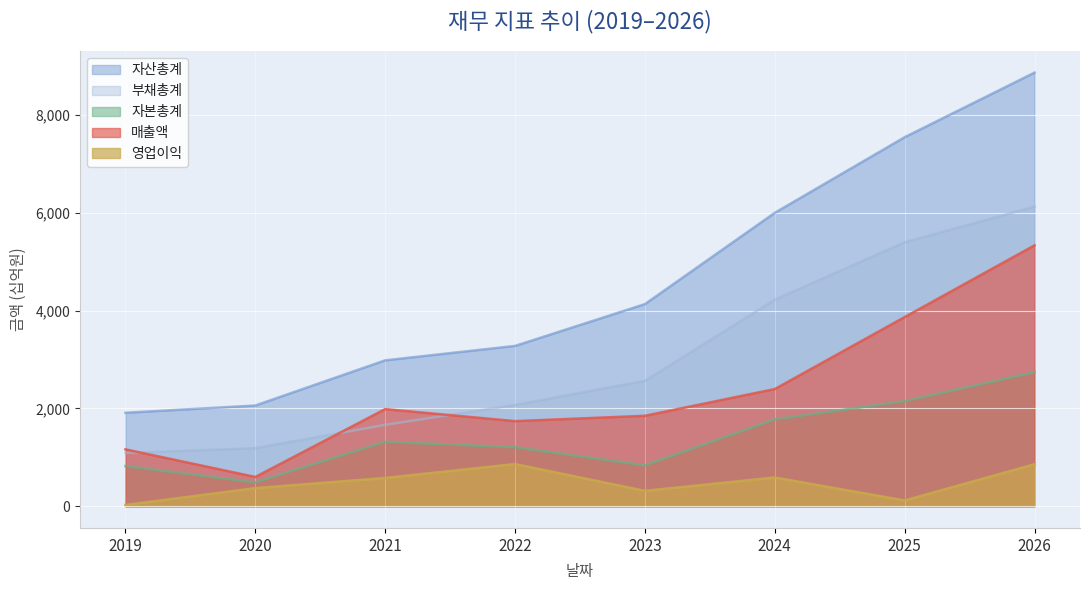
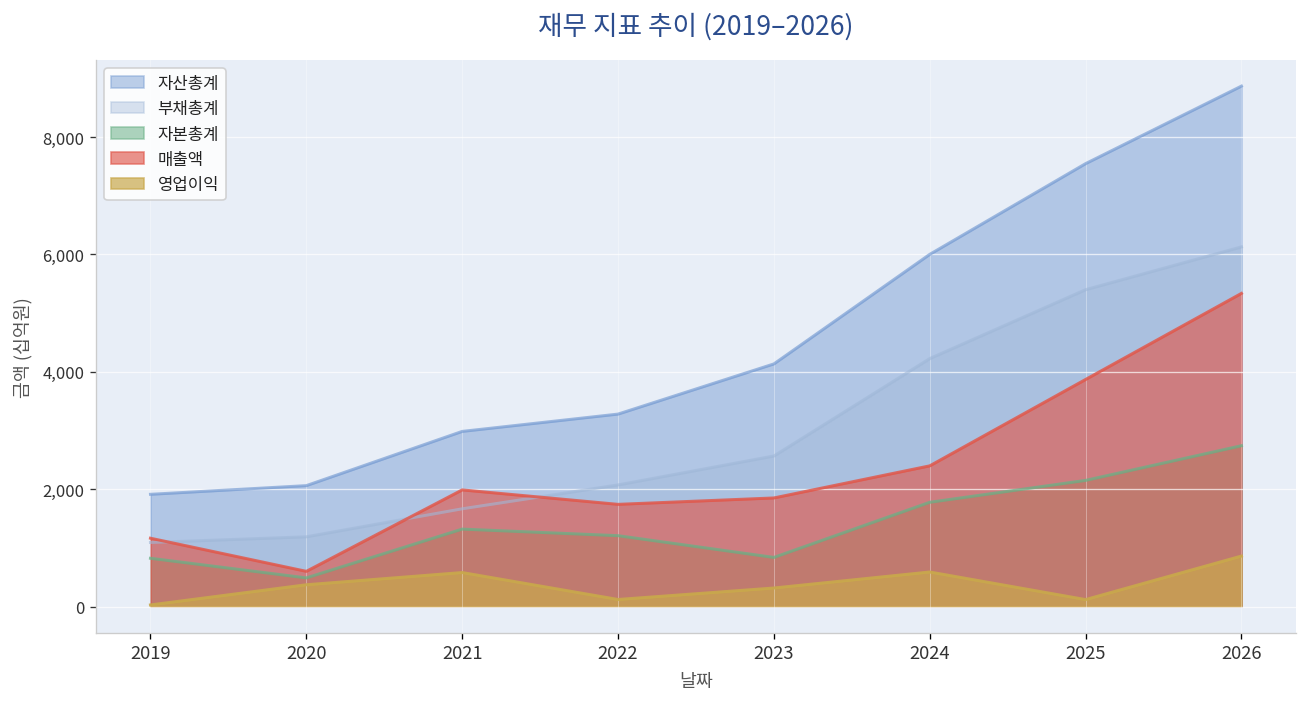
  {
    "자본총계": {
      "2019": "800",
      "2020": "500",
      "2021": "1,300",
      "2022": "1,200",
      "2023": "800",
      "2024": "1,800",
      "2025": "2,100",
      "2026": "2,700"
    },
    "매출액": {
      "2019": "1,200",
      "2020": "600",
      "2021": "2,000",
      "2022": "1,700",
      "2023": "1,900",
      "2024": "2,400",
      "2025": "3,900",
      "2026": "5,300"
    },
    "영업이익": {
      "2019": "0",
      "2020": "400",
      "2021": "600",
-     "2022": "900",
+     "2022": "100",
      "2023": "300",
      "2024": "600",
      "2025": "100",
      "2026": "900"
    }
  }
